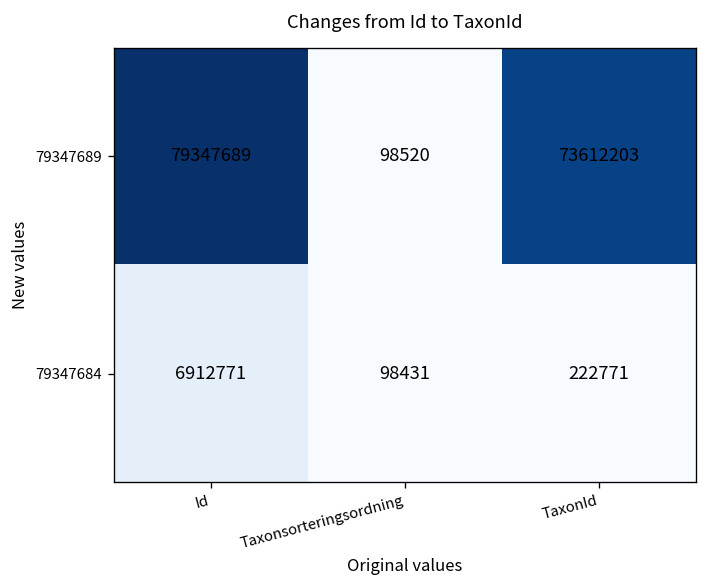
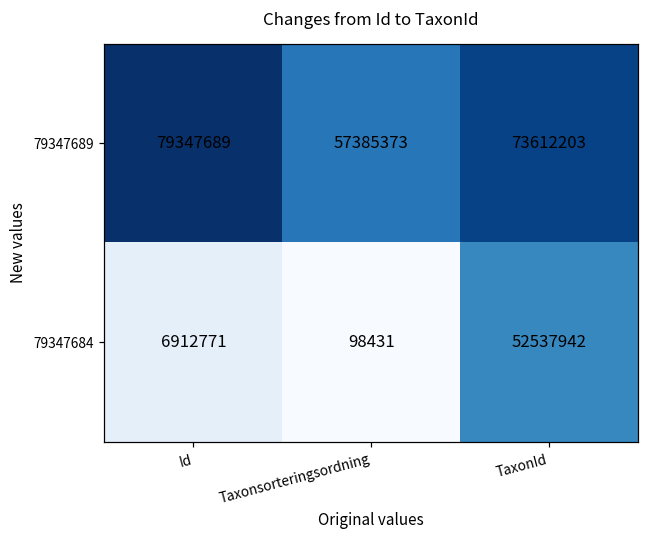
  {
    "79347689": {
      "Id": 79347689,
-     "Taxonsorteringsordning": 98520,
+     "Taxonsorteringsordning": 57385373,
      "TaxonId": 73612203
    },
    "79347684": {
      "Id": 6912771,
      "Taxonsorteringsordning": 98431,
-     "TaxonId": 222771
+     "TaxonId": 52537942
    }
  }
